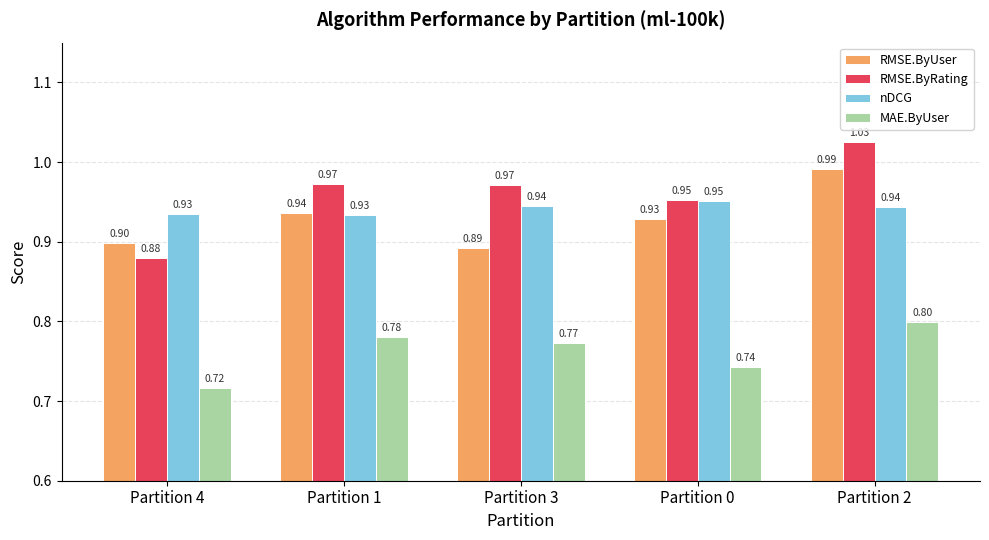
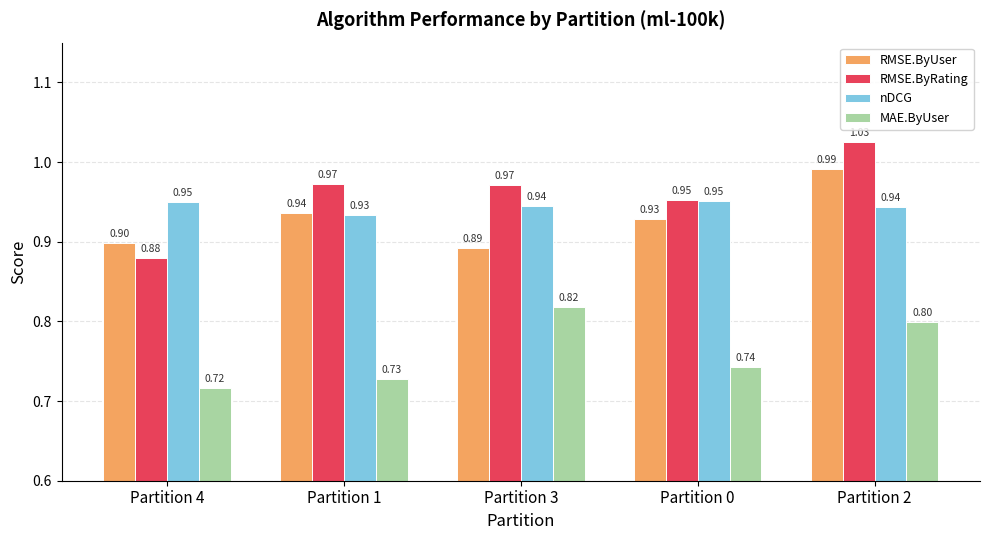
  {
    "RMSE.ByUser": {
      "Partition 4": 0.90,
      "Partition 1": 0.94,
      "Partition 3": 0.89,
      "Partition 0": 0.93,
      "Partition 2": 0.99
    },
    "RMSE.ByRating": {
      "Partition 4": 0.88,
      "Partition 1": 0.97,
      "Partition 3": 0.97,
      "Partition 0": 0.95
    },
    "nDCG": {
-     "Partition 4": 0.93,
+     "Partition 4": 0.95,
      "Partition 1": 0.93,
      "Partition 3": 0.94,
      "Partition 0": 0.95,
      "Partition 2": 0.94
    },
    "MAE.ByUser": {
      "Partition 4": 0.72,
-     "Partition 1": 0.78,
-     "Partition 3": 0.77,
+     "Partition 1": 0.73,
+     "Partition 3": 0.82,
      "Partition 0": 0.74,
      "Partition 2": 0.80
    }
  }
